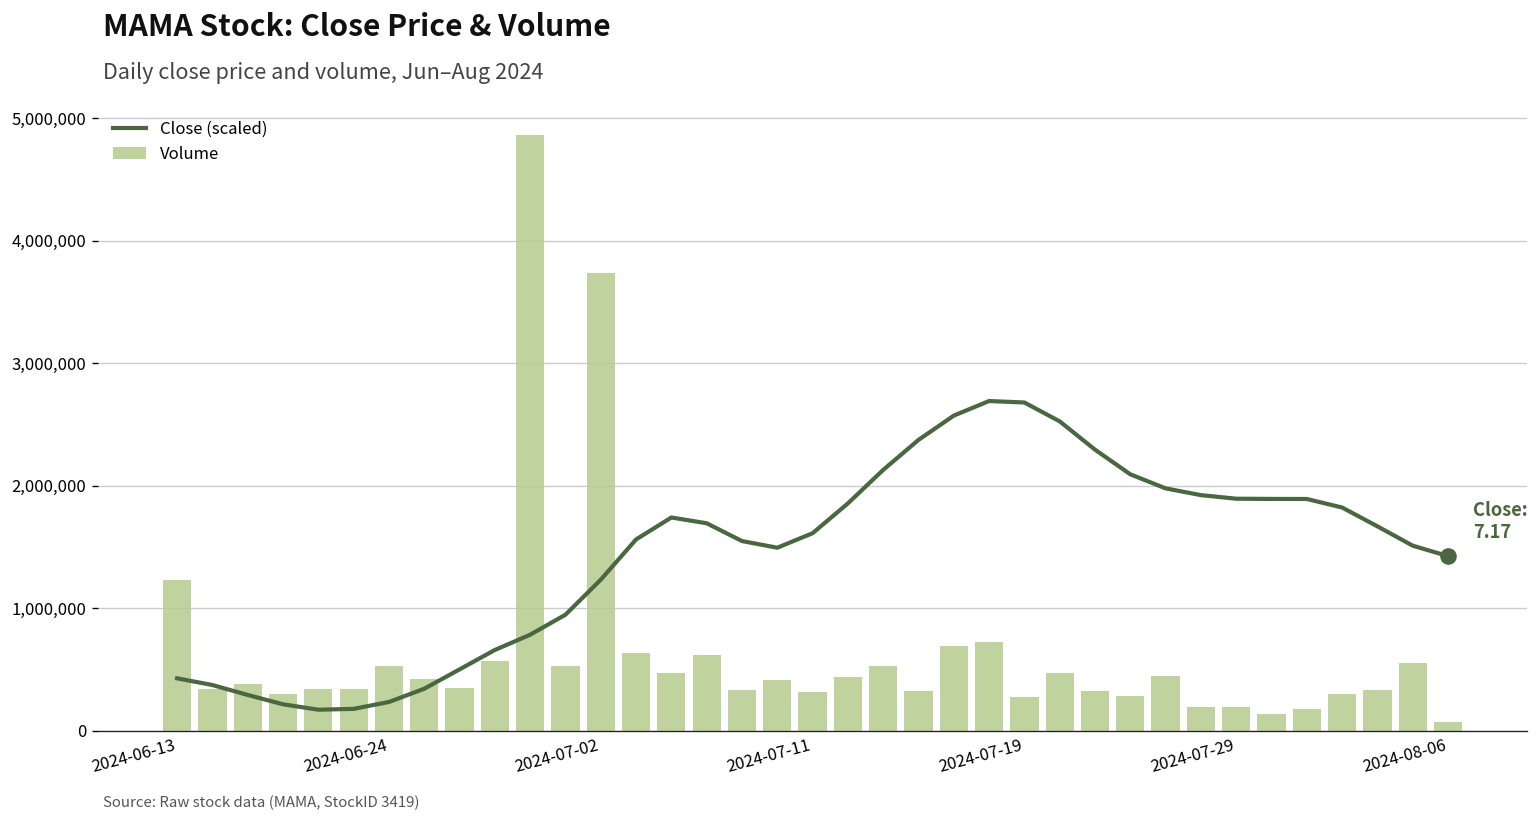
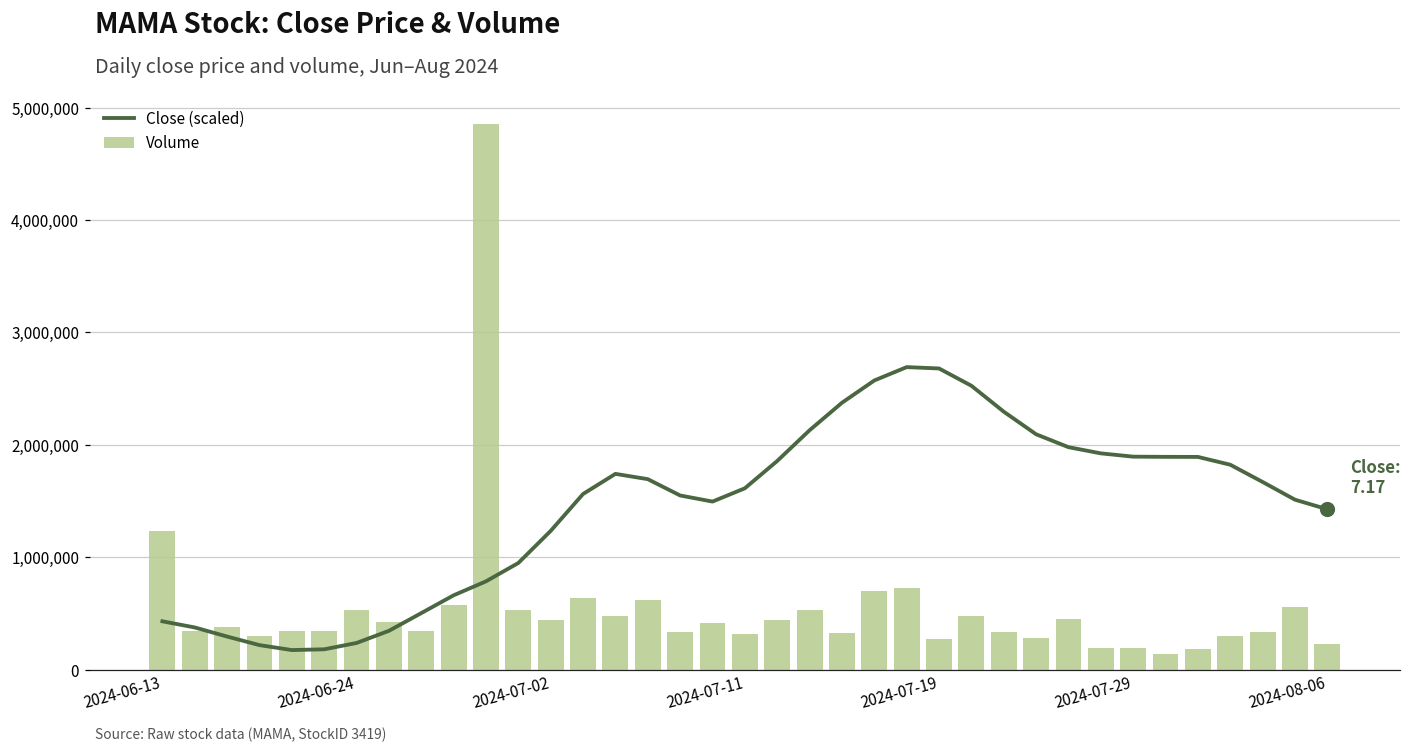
  {
    "Volume": {
      "2024-06-13": "1,240,000",
      "2024-06-24": "530,000",
-     "2024-07-02": "3,740,000",
+     "2024-07-02": "440,000",
      "2024-07-11": "320,000",
      "2024-07-19": "280,000",
      "2024-07-29": "190,000",
-     "2024-08-06": "70,000"
+     "2024-08-06": "220,000"
    }
  }
